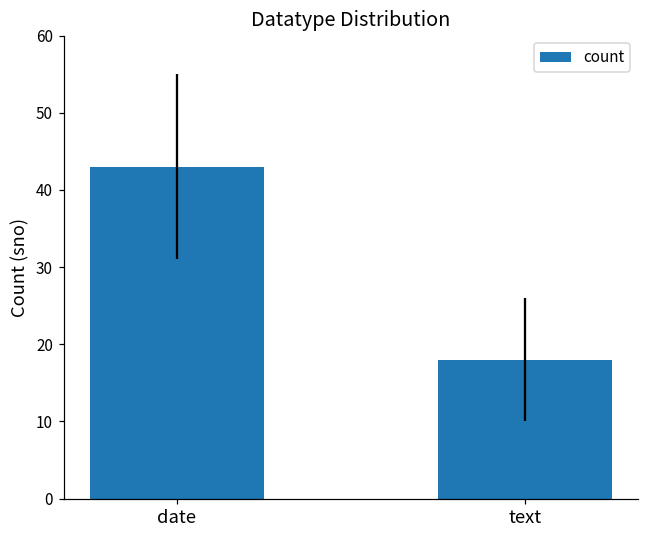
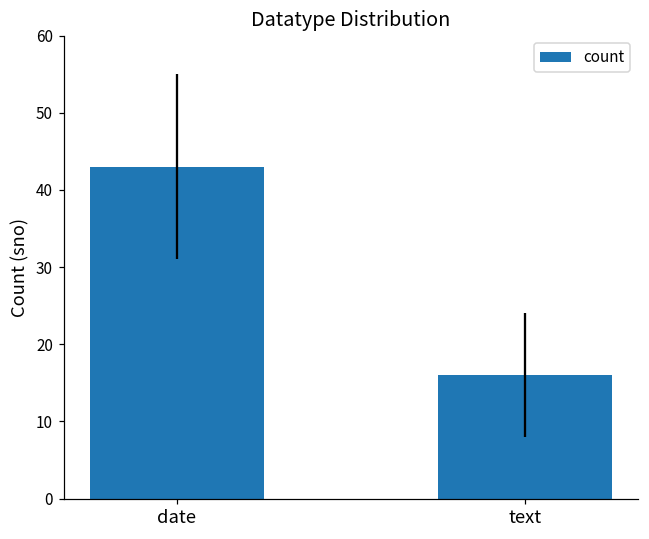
  {
    "date": 43,
-   "text": 18
+   "text": 16
  }
